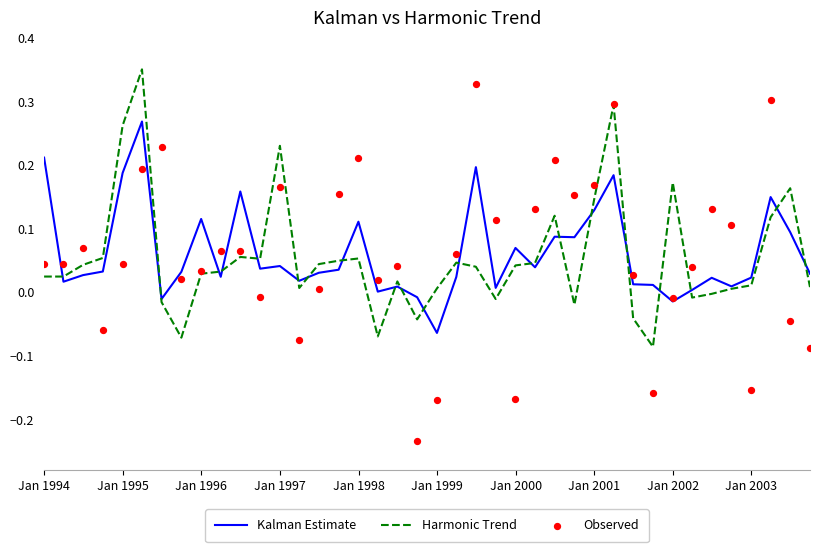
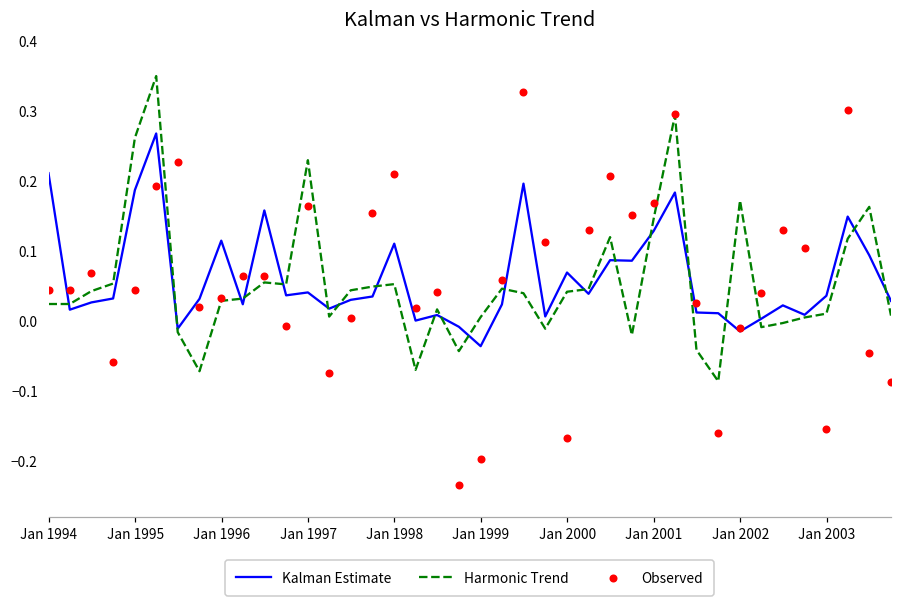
  {
    "Kalman Estimate": {
      "Jan 1994": 0.21,
      "Jan 1995": 0.19,
      "Jan 1996": 0.11,
      "Jan 1997": 0.04,
      "Jan 1998": 0.11,
-     "Jan 1999": -0.06,
+     "Jan 1999": -0.04,
      "Jan 2000": 0.07,
      "Jan 2001": 0.13,
      "Jan 2002": -0.01,
-     "Jan 2003": 0.02
+     "Jan 2003": 0.04
    },
    "Observed": {
-     "Jan 1999": -0.17
+     "Jan 1999": -0.20
    },
    "Harmonic Trend": {
      "Jan 1994": 0.02,
      "Jan 1995": 0.26,
      "Jan 1996": 0.03,
      "Jan 1997": 0.23,
      "Jan 1998": 0.05,
      "Jan 1999": 0.01,
      "Jan 2000": 0.04,
      "Jan 2001": 0.15,
      "Jan 2002": 0.17,
      "Jan 2003": 0.01
    }
  }
